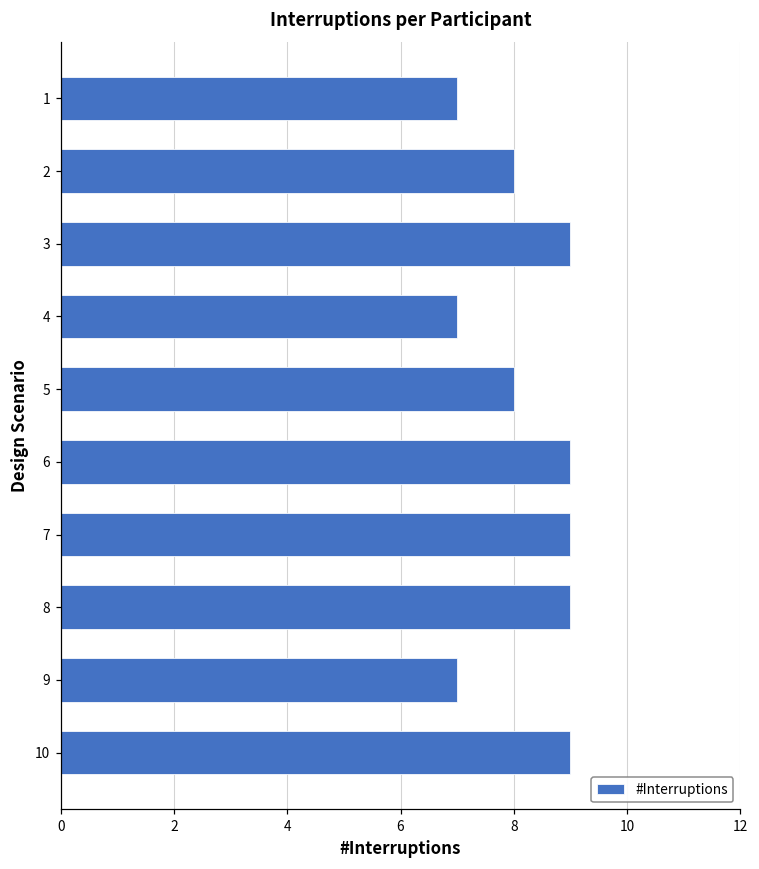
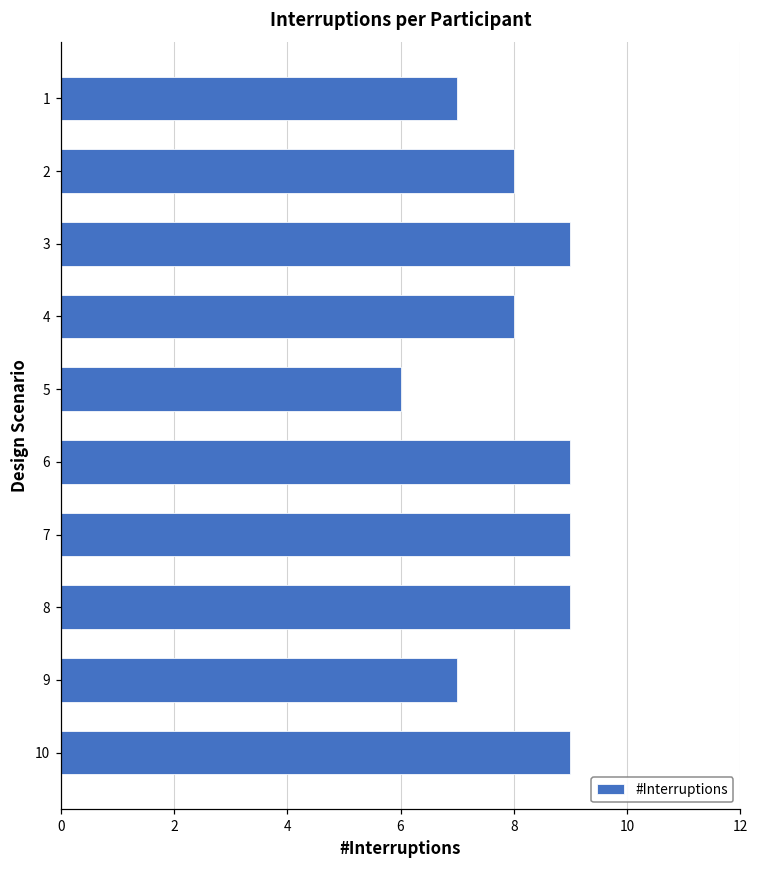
  {
    "1": 7,
    "2": 8,
    "3": 9,
-   "4": 7,
-   "5": 8,
+   "4": 8,
+   "5": 6,
    "6": 9,
    "7": 9,
    "8": 9,
    "9": 7,
    "10": 9
  }
